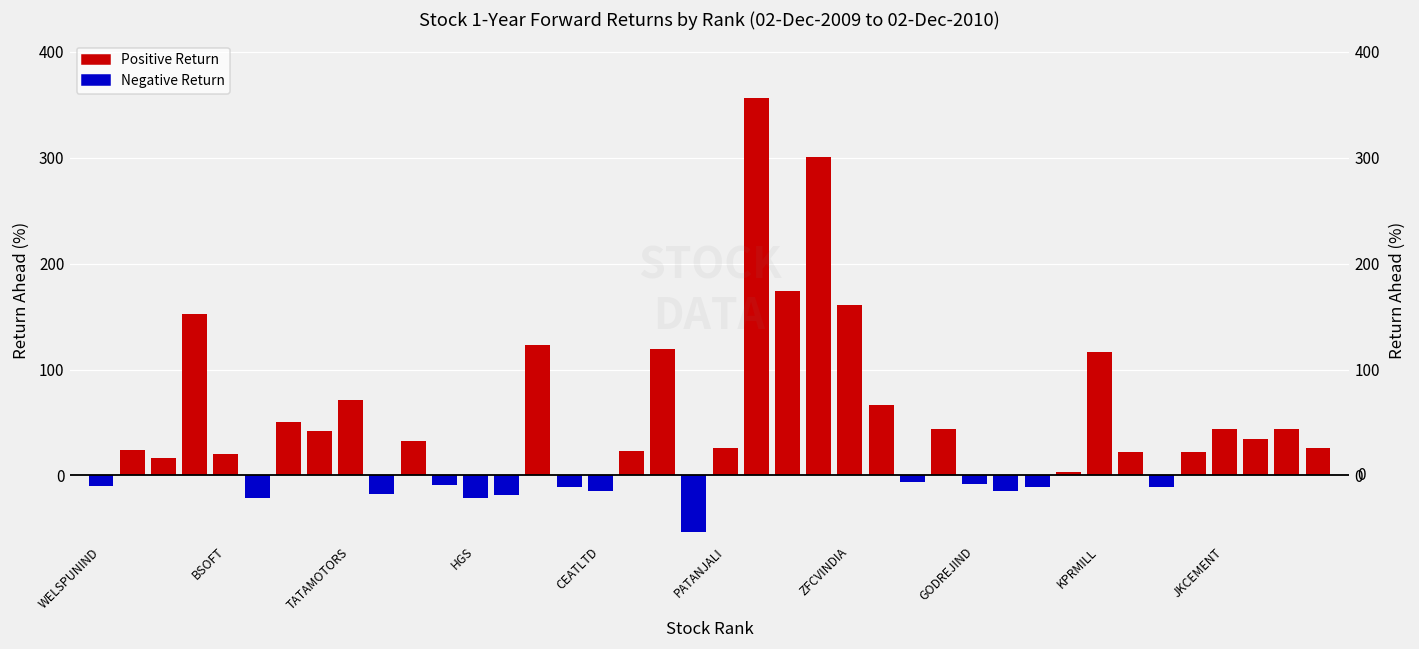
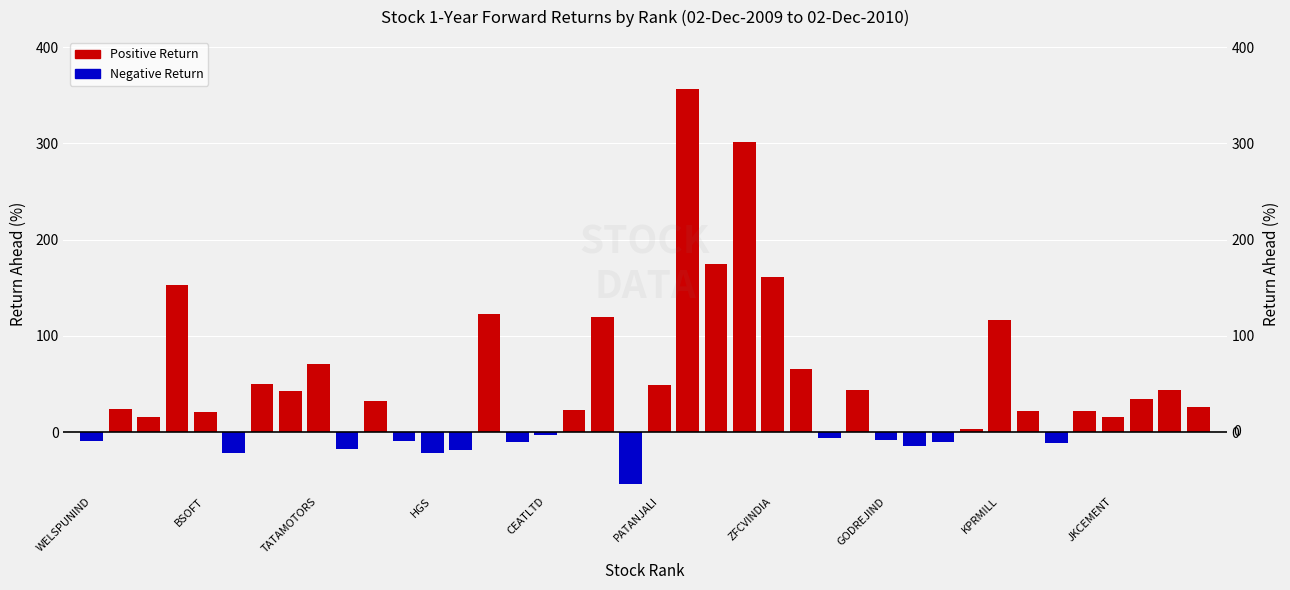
  {
    "WELSPUNIND": -10,
    "BSOFT": 20,
    "TATAMOTORS": 70,
    "HGS": -20,
-   "CEATLTD": -10,
-   "PATANJALI": 30,
+   "CEATLTD": 0,
+   "PATANJALI": 50,
    "ZFCVINDIA": 160,
    "GODREJIND": -10,
    "KPRMILL": 120,
-   "JKCEMENT": 40
+   "JKCEMENT": 20
  }
